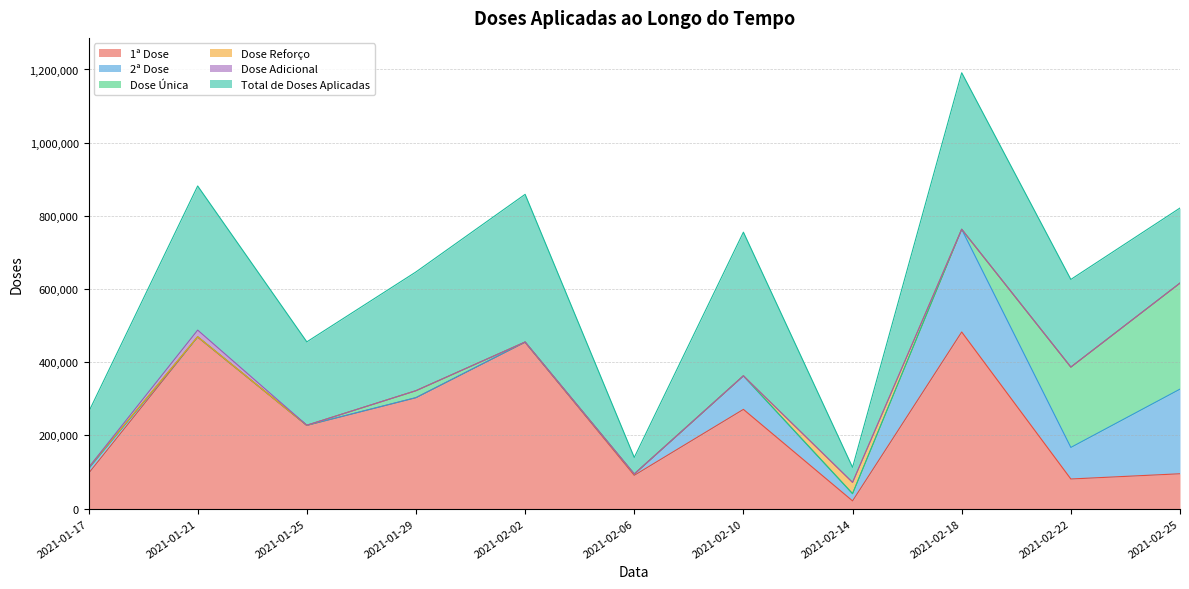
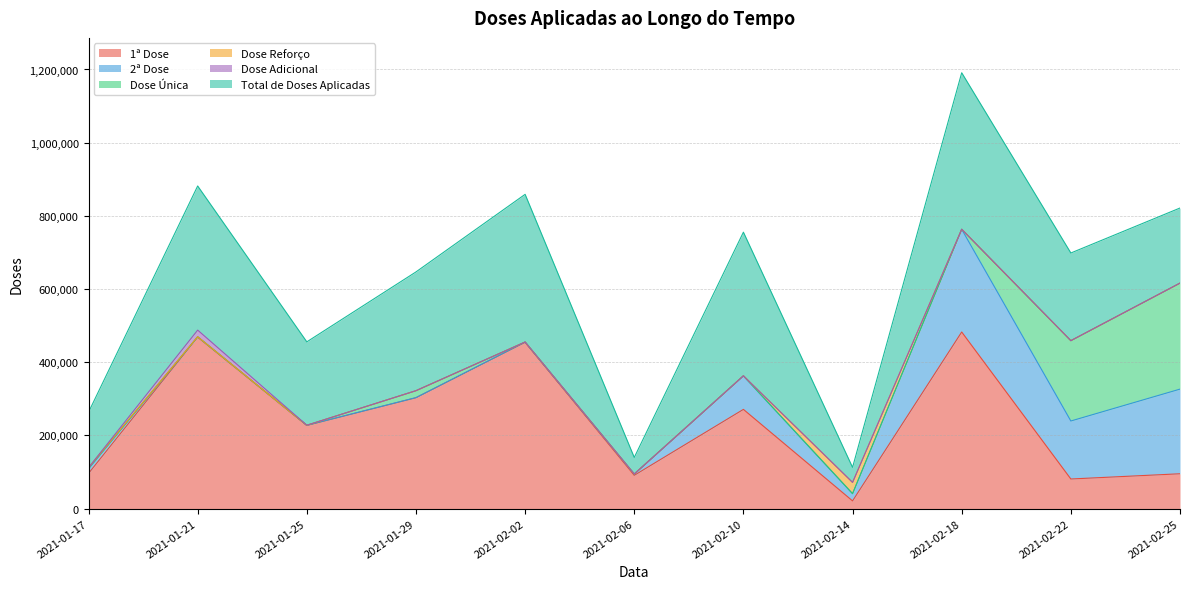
  {
    "1ª Dose": {
      "2021-01-17": "100,000",
      "2021-02-10": "270,000",
      "2021-02-14": "20,000",
      "2021-02-18": "480,000",
      "2021-02-22": "80,000",
      "2021-02-25": "100,000"
    },
    "2ª Dose": {
-     "2021-02-22": "90,000",
+     "2021-02-22": "160,000",
      "2021-02-25": "230,000"
    },
    "Dose Adicional": {
      "2021-01-21": "20,000"
    }
  }
